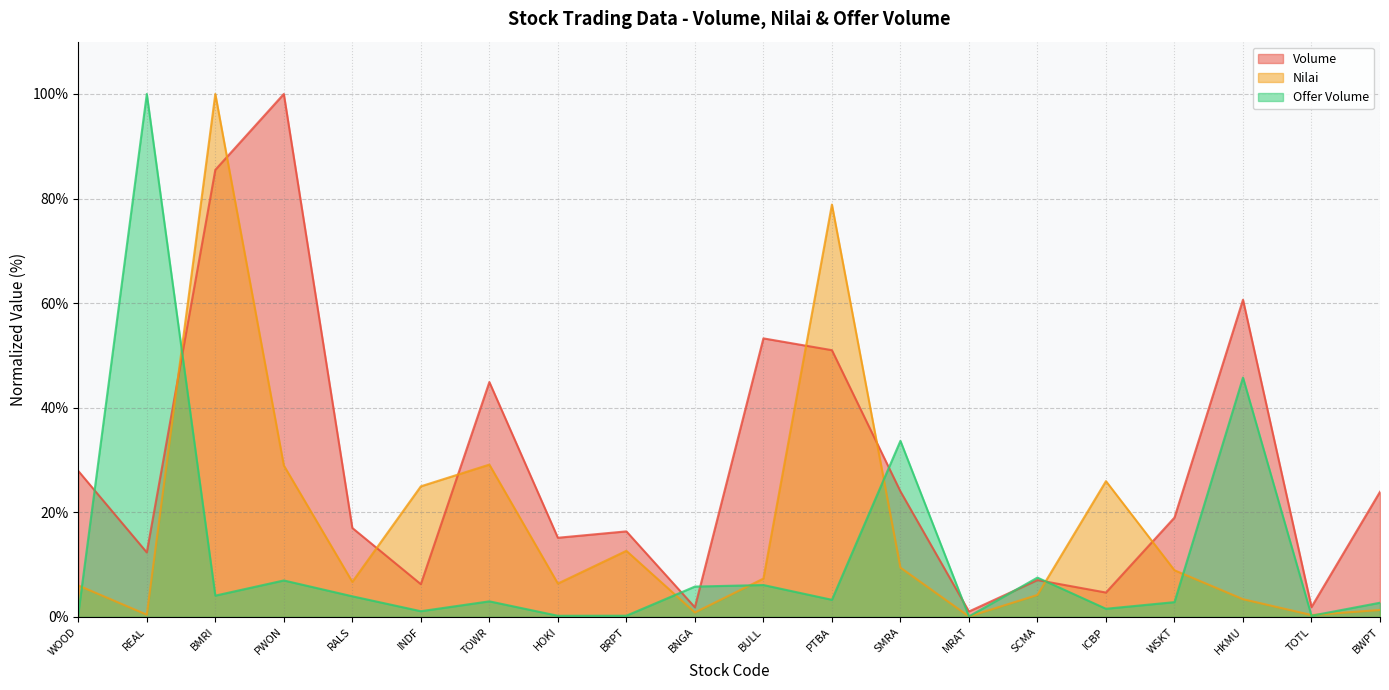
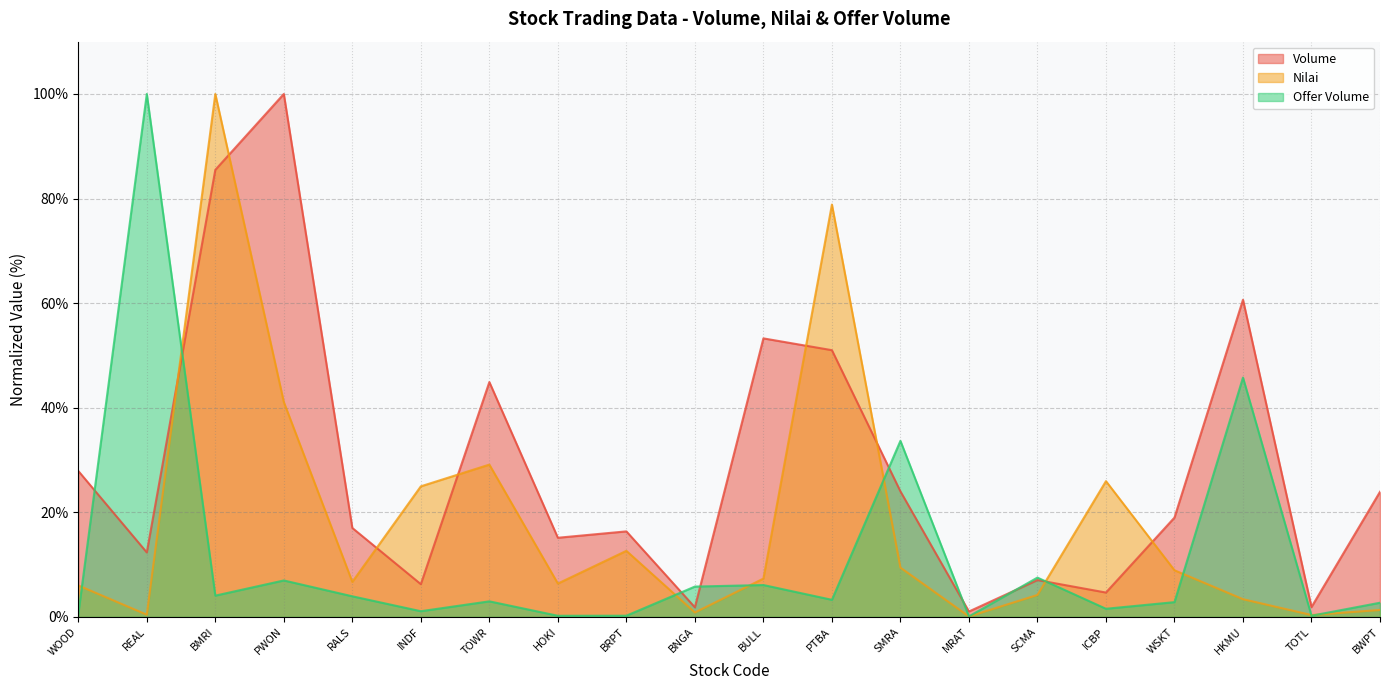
  {
    "Volume": {
      "WOOD": "28%",
      "REAL": "12%",
      "BMRI": "85%",
      "PWON": "100%",
      "RALS": "17%",
      "INDF": "6%",
      "TOWR": "45%",
      "HOKI": "15%",
      "BRPT": "16%",
      "BNGA": "2%",
      "BULL": "53%",
      "PTBA": "51%",
      "SMRA": "24%",
      "MRAT": "1%",
      "ICBP": "5%",
      "WSKT": "19%",
      "HKMU": "61%",
      "TOTL": "2%",
      "BWPT": "24%"
    },
    "Nilai": {
      "WOOD": "6%",
      "REAL": "0%",
      "BMRI": "100%",
-     "PWON": "29%",
+     "PWON": "41%",
      "RALS": "7%",
      "INDF": "25%",
      "TOWR": "29%",
      "HOKI": "6%",
      "BRPT": "13%",
      "BNGA": "1%",
      "BULL": "7%",
      "PTBA": "79%",
      "SMRA": "9%",
      "SCMA": "4%",
      "ICBP": "26%",
      "WSKT": "9%",
      "HKMU": "3%",
      "BWPT": "1%"
    },
    "Offer Volume": {
      "WOOD": "1%",
      "REAL": "100%",
      "BMRI": "4%",
      "PWON": "7%",
      "RALS": "4%",
      "INDF": "1%",
      "TOWR": "3%",
      "HOKI": "0%",
      "BRPT": "0%",
      "BNGA": "6%",
      "BULL": "6%",
      "PTBA": "3%",
      "SMRA": "34%",
      "ICBP": "2%",
      "WSKT": "3%",
      "HKMU": "46%",
      "BWPT": "3%"
    }
  }
